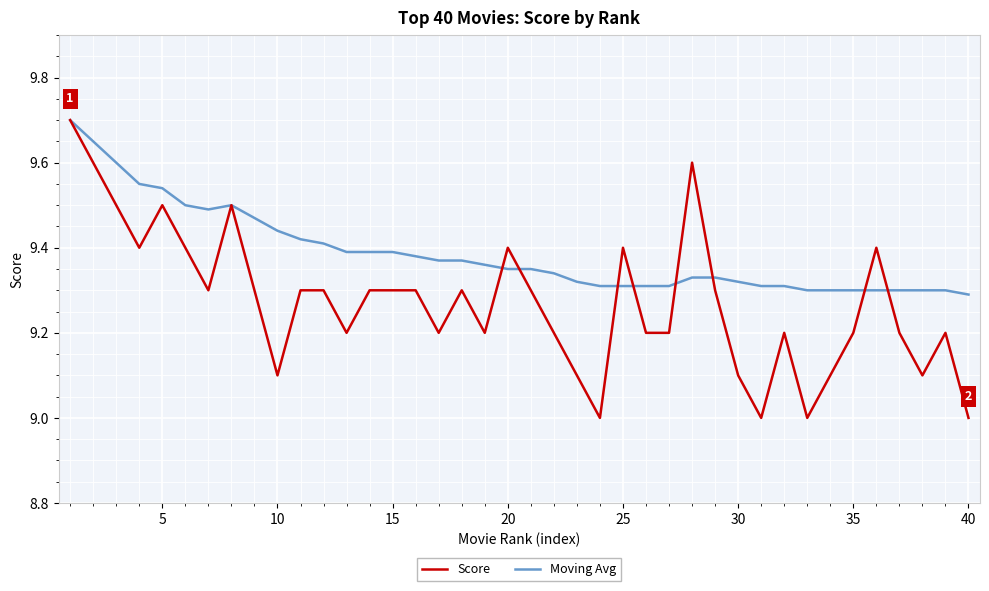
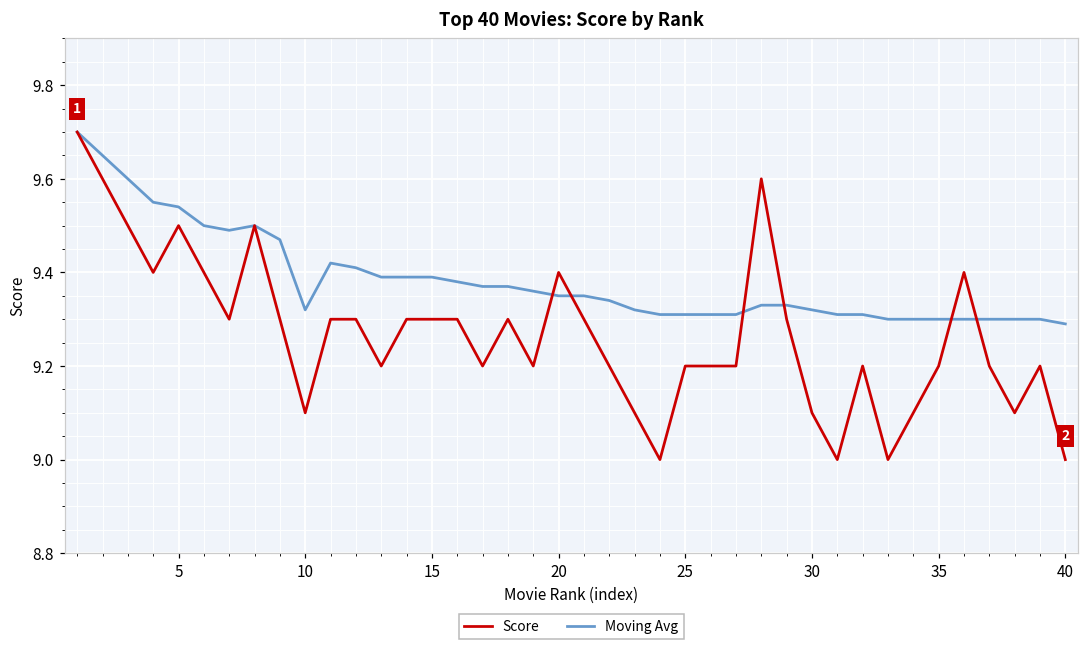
  {
    "Score": {
      "5": 9.5,
      "10": 9.1,
      "15": 9.3,
      "20": 9.4,
-     "25": 9.4,
+     "25": 9.2,
      "30": 9.1,
      "35": 9.2
    },
    "Moving Avg": {
      "5": 9.54,
-     "10": 9.44,
+     "10": 9.32,
      "15": 9.39,
      "20": 9.35,
      "25": 9.31,
      "30": 9.32,
      "35": 9.30,
      "40": 9.29
    }
  }
